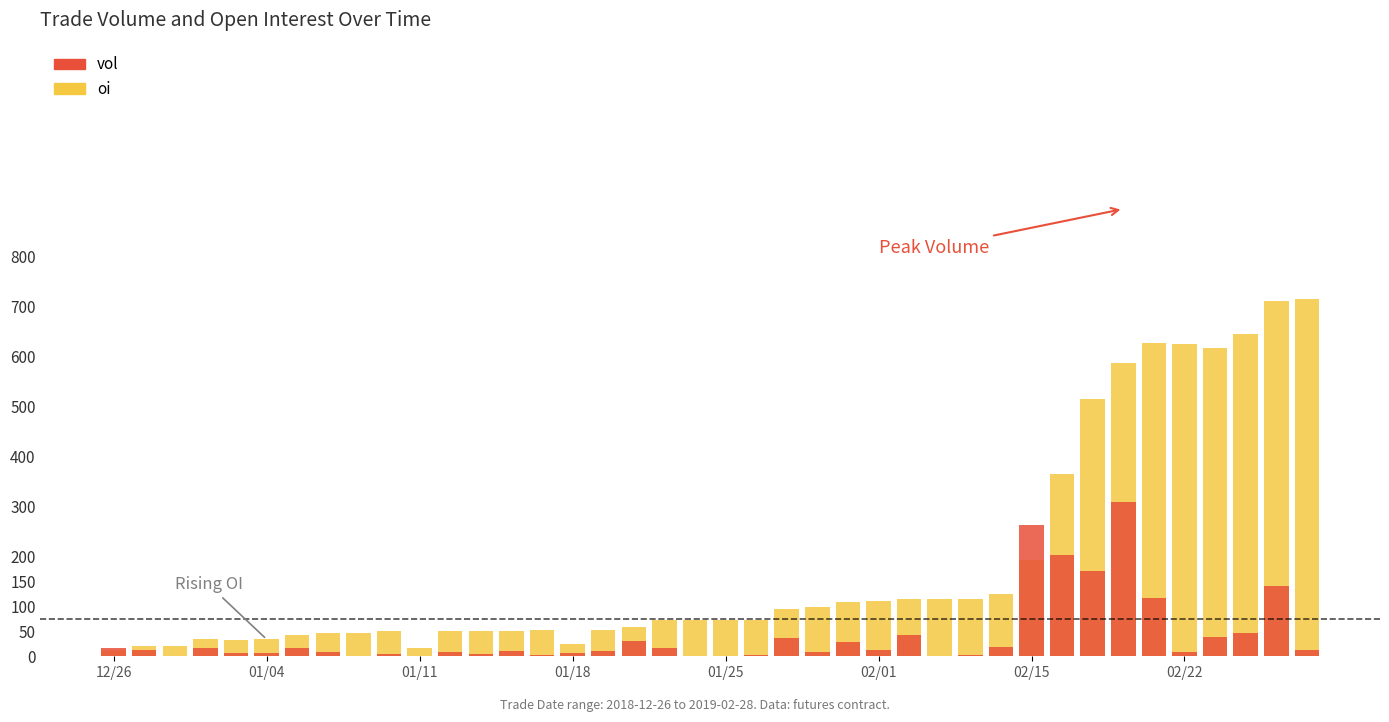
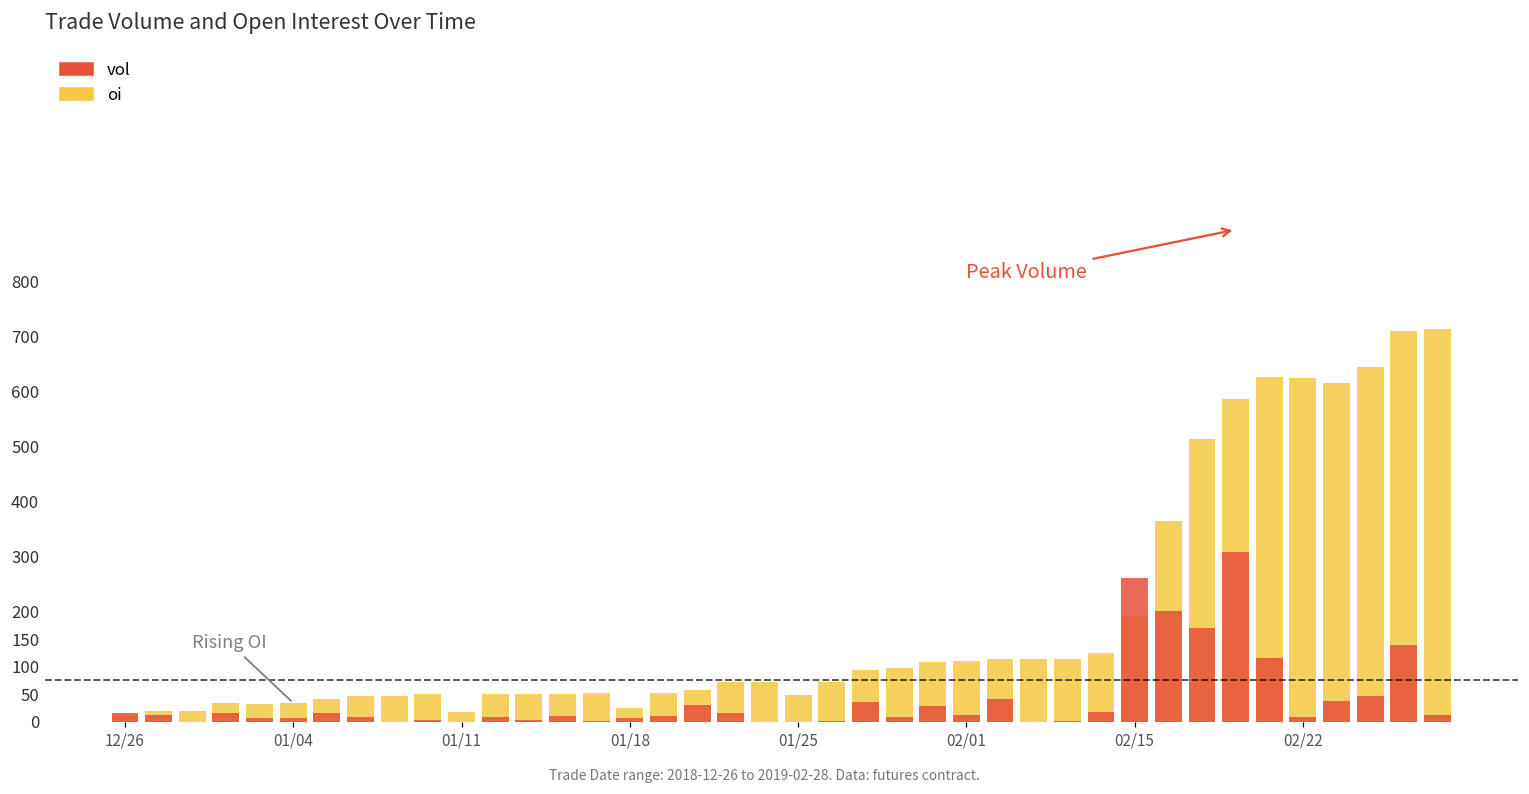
  {
    "oi": {
      "01/04": 30,
      "01/11": 20,
      "01/18": 30,
-     "01/25": 70,
+     "01/25": 50,
      "02/01": 110,
      "02/22": 620
    },
    "vol": {
      "12/26": 20,
      "01/11": 0,
      "01/25": 0,
      "02/15": 260
    }
  }
